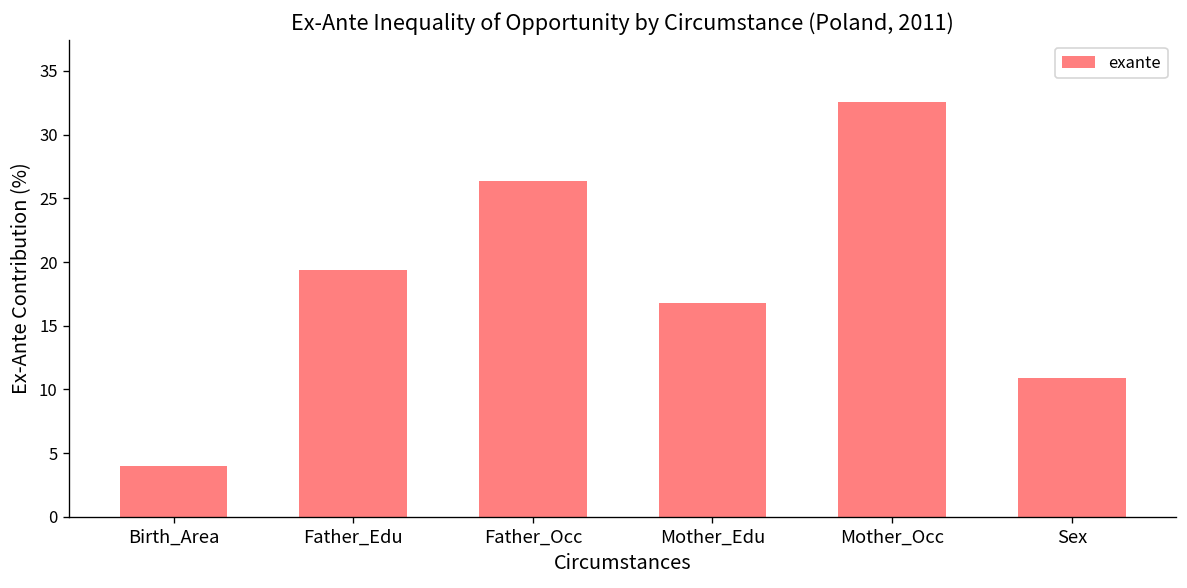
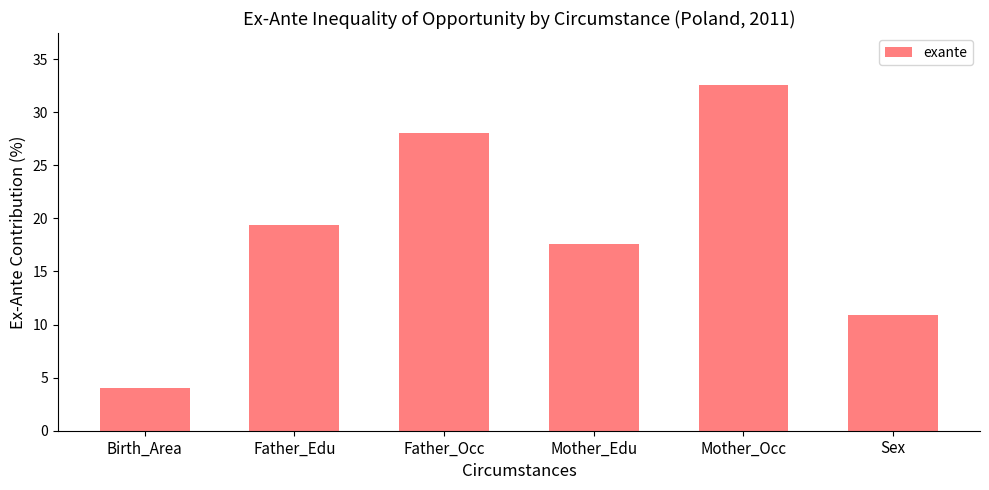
  {
    "Birth_Area": 4.0,
    "Father_Edu": 19.3,
-   "Father_Occ": 26.4,
-   "Mother_Edu": 16.8,
+   "Father_Occ": 28.0,
+   "Mother_Edu": 17.6,
    "Mother_Occ": 32.6,
    "Sex": 10.9
  }
